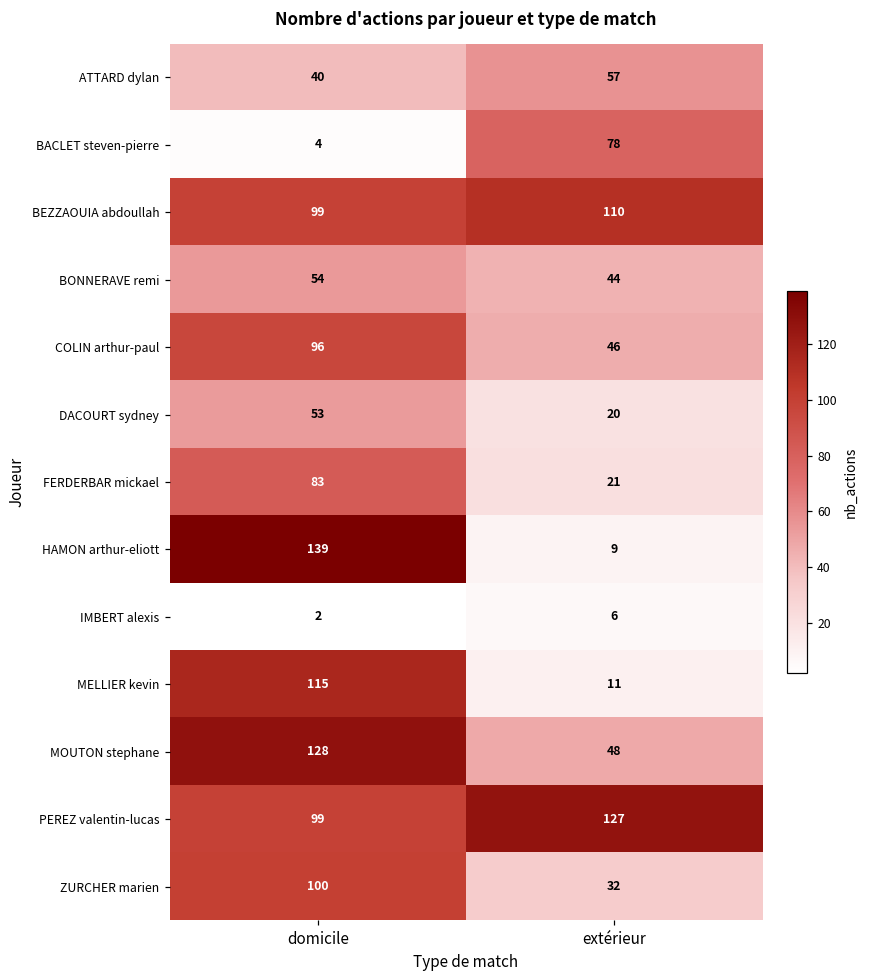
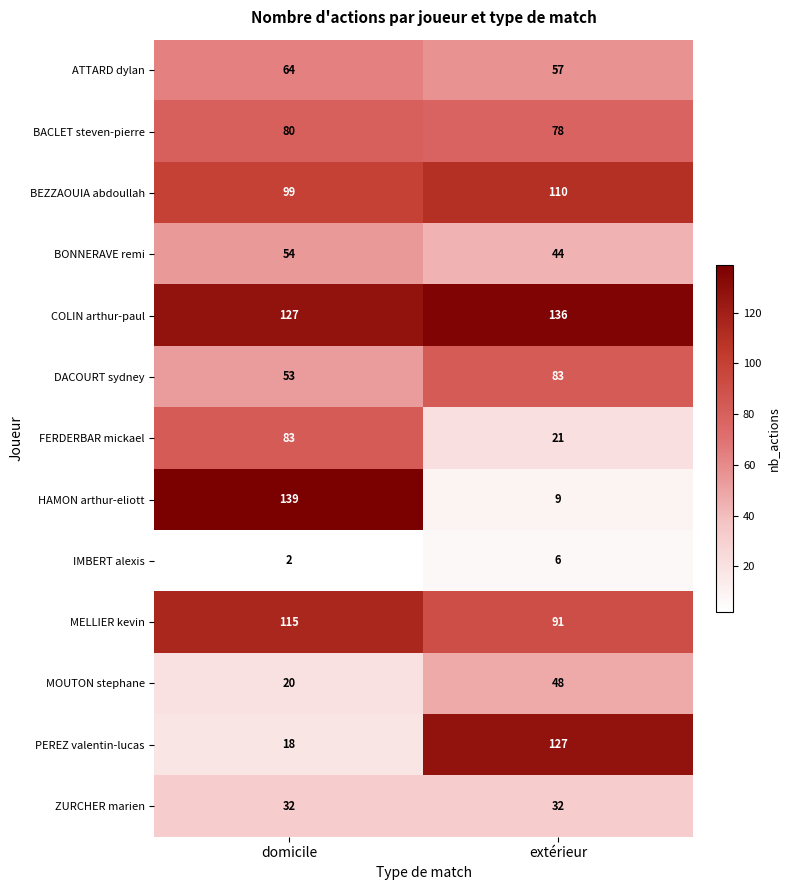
  {
    "ATTARD dylan": {
-     "domicile": 40,
+     "domicile": 64,
      "extérieur": 57
    },
    "BACLET steven-pierre": {
-     "domicile": 4,
+     "domicile": 80,
      "extérieur": 78
    },
    "BEZZAOUIA abdoullah": {
      "domicile": 99,
      "extérieur": 110
    },
    "BONNERAVE remi": {
      "domicile": 54,
      "extérieur": 44
    },
    "COLIN arthur-paul": {
-     "domicile": 96,
-     "extérieur": 46
+     "domicile": 127,
+     "extérieur": 136
    },
    "DACOURT sydney": {
      "domicile": 53,
-     "extérieur": 20
+     "extérieur": 83
    },
    "FERDERBAR mickael": {
      "domicile": 83,
      "extérieur": 21
    },
    "HAMON arthur-eliott": {
      "domicile": 139,
      "extérieur": 9
    },
    "IMBERT alexis": {
      "domicile": 2,
      "extérieur": 6
    },
    "MELLIER kevin": {
      "domicile": 115,
-     "extérieur": 11
+     "extérieur": 91
    },
    "MOUTON stephane": {
-     "domicile": 128,
+     "domicile": 20,
      "extérieur": 48
    },
    "PEREZ valentin-lucas": {
-     "domicile": 99,
+     "domicile": 18,
      "extérieur": 127
    },
    "ZURCHER marien": {
-     "domicile": 100,
+     "domicile": 32,
      "extérieur": 32
    }
  }
